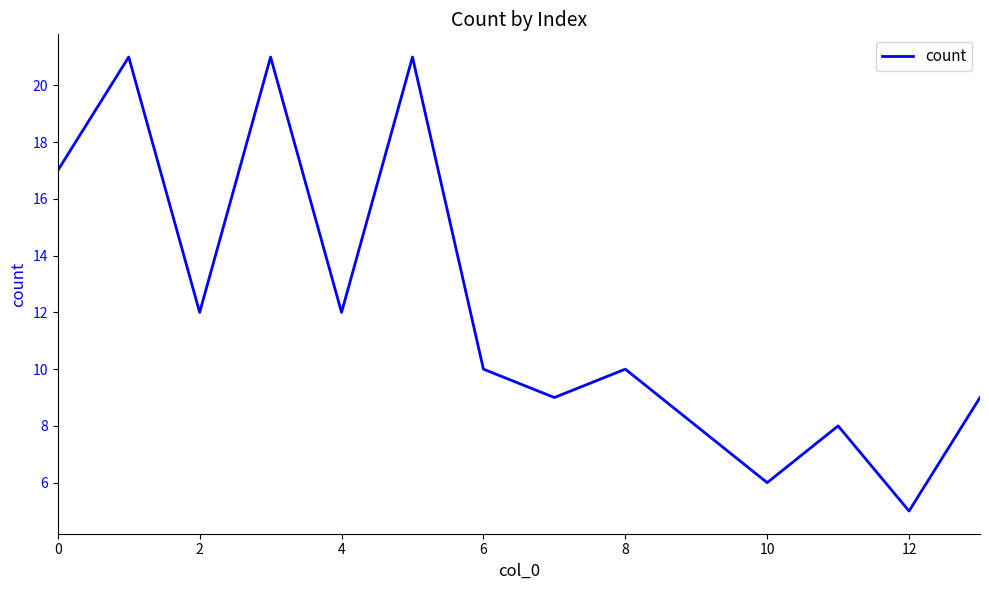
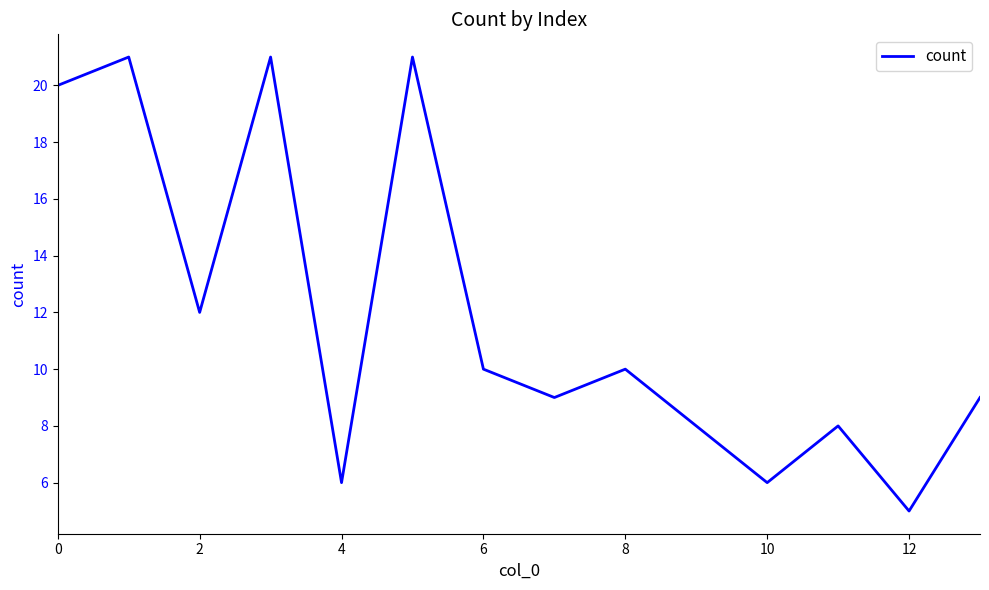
  {
-   "0": 17,
+   "0": 20,
    "2": 12,
-   "4": 12,
+   "4": 6,
    "6": 10,
    "8": 10,
    "10": 6,
    "12": 5
  }
